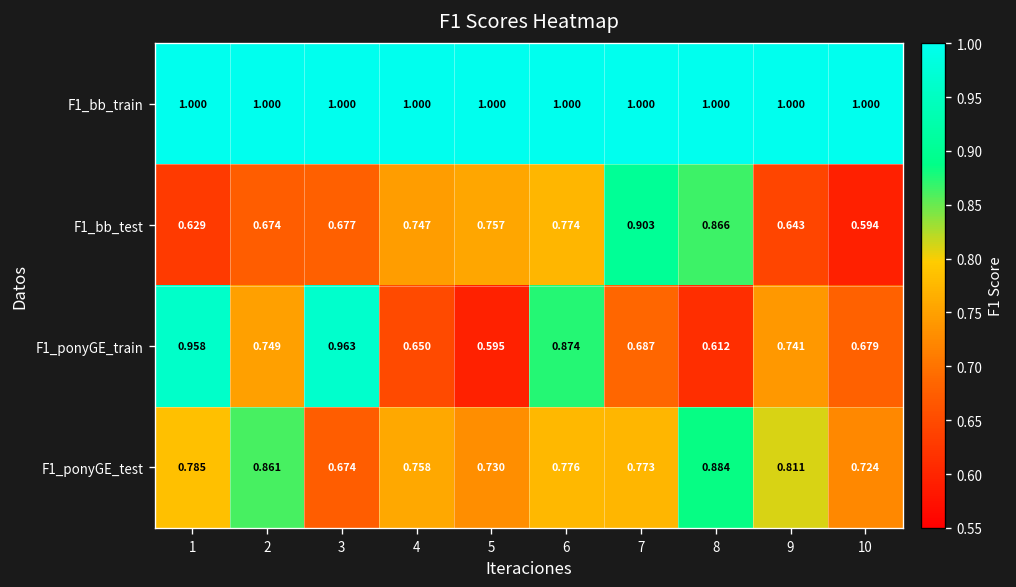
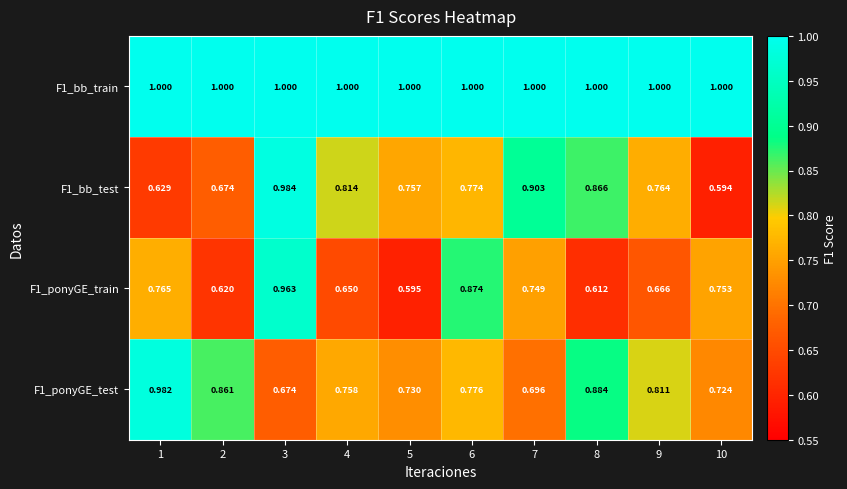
  {
    "F1_bb_train": {
      "1": 1.000,
      "2": 1.000,
      "3": 1.000,
      "4": 1.000,
      "5": 1.000,
      "6": 1.000,
      "7": 1.000,
      "8": 1.000,
      "9": 1.000,
      "10": 1.000
    },
    "F1_bb_test": {
      "1": 0.629,
      "2": 0.674,
-     "3": 0.677,
-     "4": 0.747,
+     "3": 0.984,
+     "4": 0.814,
      "5": 0.757,
      "6": 0.774,
      "7": 0.903,
      "8": 0.866,
-     "9": 0.643,
+     "9": 0.764,
      "10": 0.594
    },
    "F1_ponyGE_train": {
-     "1": 0.958,
-     "2": 0.749,
+     "1": 0.765,
+     "2": 0.620,
      "3": 0.963,
      "4": 0.650,
      "5": 0.595,
      "6": 0.874,
-     "7": 0.687,
+     "7": 0.749,
      "8": 0.612,
-     "9": 0.741,
-     "10": 0.679
+     "9": 0.666,
+     "10": 0.753
    },
    "F1_ponyGE_test": {
-     "1": 0.785,
+     "1": 0.982,
      "2": 0.861,
      "3": 0.674,
      "4": 0.758,
      "5": 0.730,
      "6": 0.776,
-     "7": 0.773,
+     "7": 0.696,
      "8": 0.884,
      "9": 0.811,
      "10": 0.724
    }
  }
